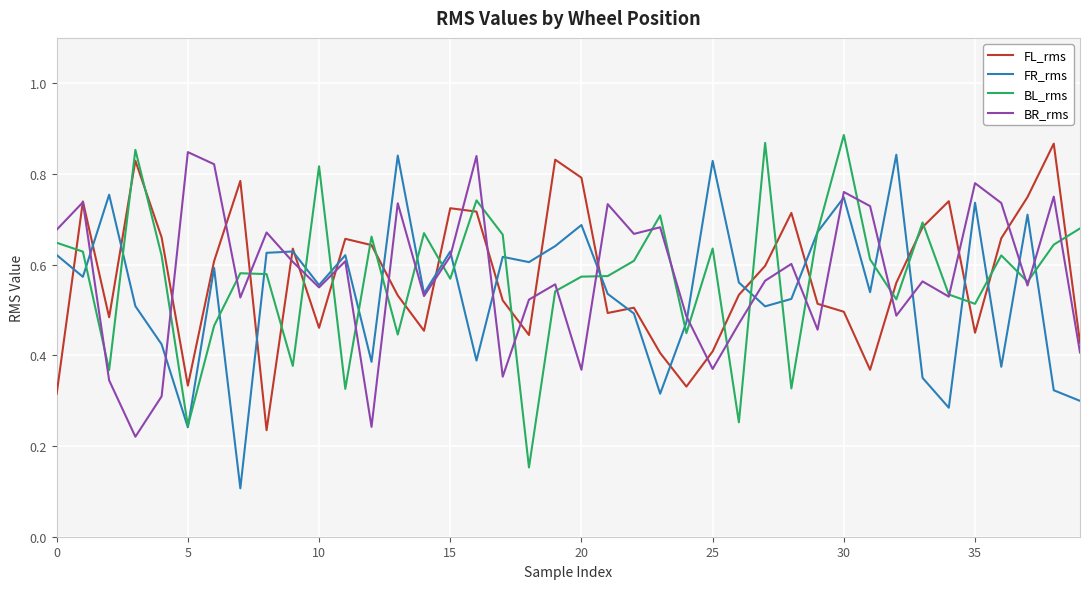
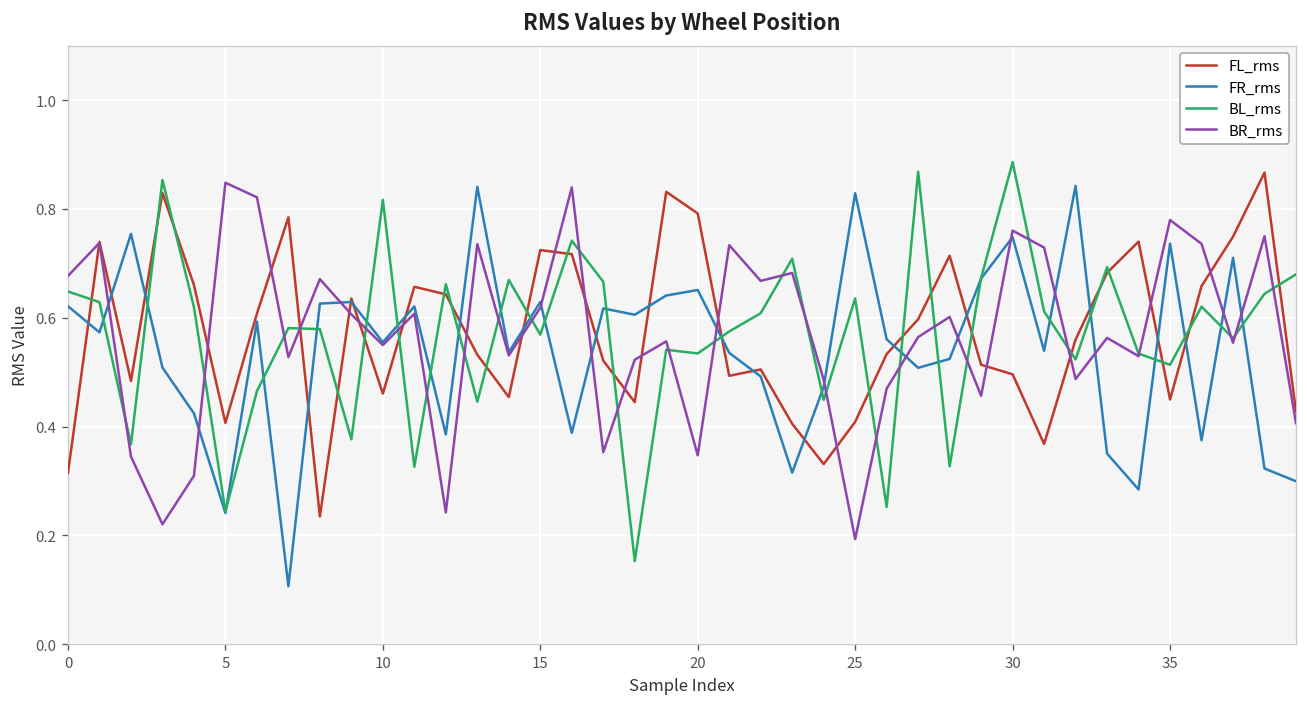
  {
    "FL_rms": {
      "0": 0.32,
-     "5": 0.33,
+     "5": 0.41,
      "10": 0.46,
      "15": 0.72,
      "20": 0.79,
      "25": 0.41,
      "30": 0.50,
      "35": 0.45
    },
    "FR_rms": {
      "0": 0.62,
      "15": 0.63,
-     "20": 0.69,
+     "20": 0.65,
      "25": 0.83,
      "30": 0.75,
      "35": 0.74
    },
    "BL_rms": {
      "0": 0.65,
      "10": 0.82,
      "15": 0.57,
-     "20": 0.57,
+     "20": 0.53,
      "25": 0.64,
      "30": 0.89,
      "35": 0.51
    },
    "BR_rms": {
      "0": 0.68,
      "5": 0.85,
      "15": 0.62,
-     "20": 0.37,
-     "25": 0.37,
+     "20": 0.35,
+     "25": 0.19,
      "30": 0.76,
      "35": 0.78
    }
  }
